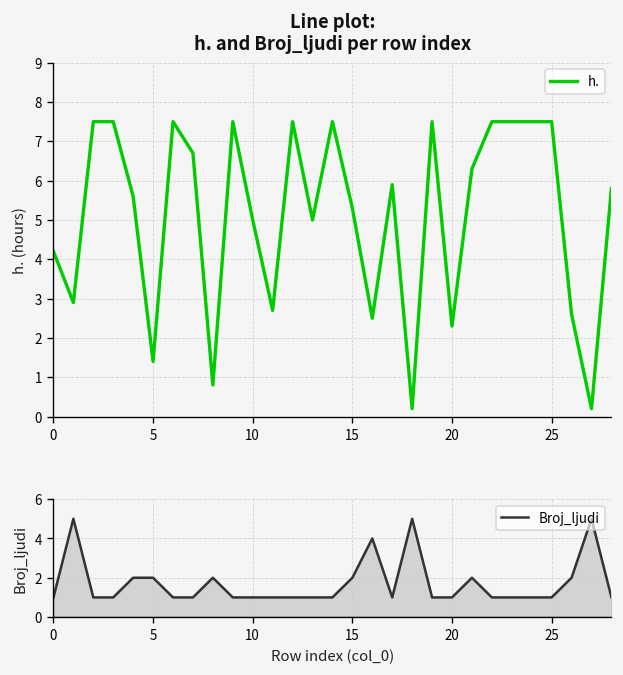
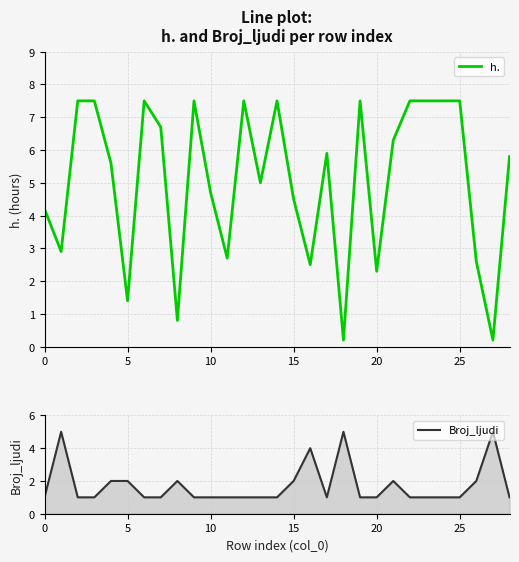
  {
    "Line plot: h. and Broj_ljudi per row index": {
      "0": 4.2,
      "5": 1.4,
-     "10": 5.0,
-     "15": 5.3,
+     "10": 4.7,
+     "15": 4.5,
      "20": 2.3,
      "25": 7.5
    }
  }
